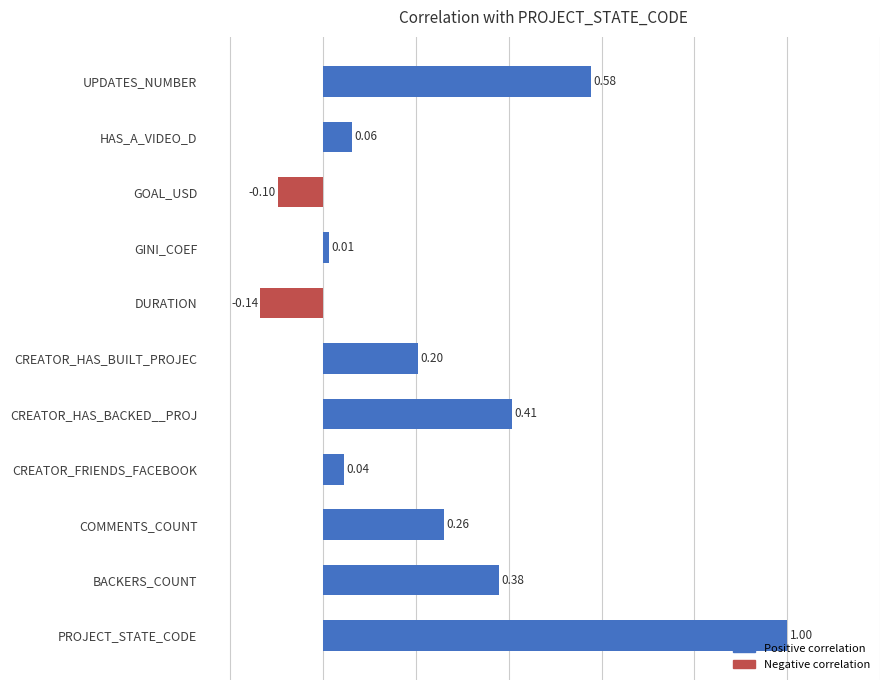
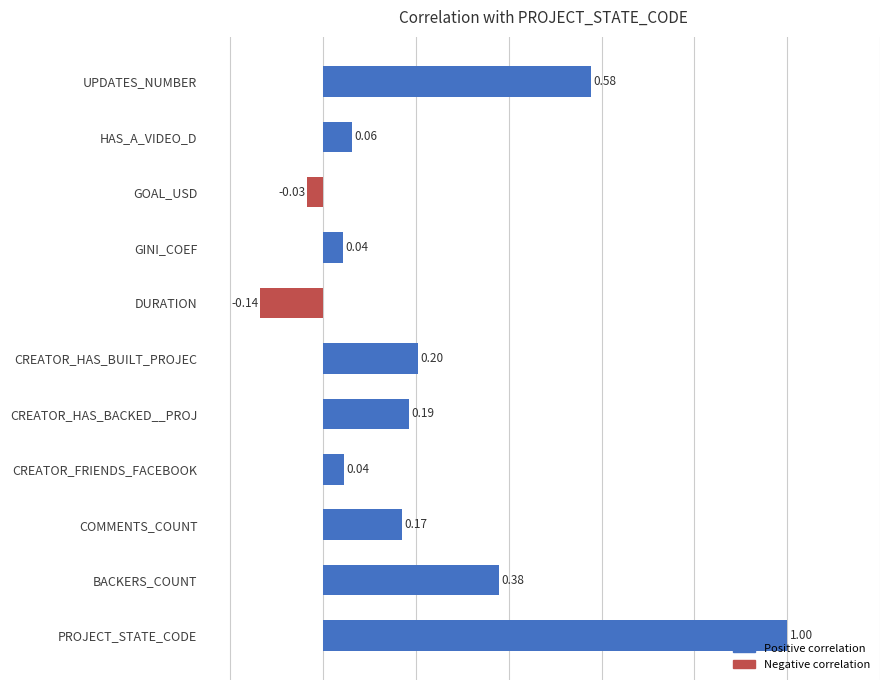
  {
    "UPDATES_NUMBER": 0.58,
    "HAS_A_VIDEO_D": 0.06,
-   "GOAL_USD": -0.10,
-   "GINI_COEF": 0.01,
+   "GOAL_USD": -0.03,
+   "GINI_COEF": 0.04,
    "DURATION": -0.14,
    "CREATOR_HAS_BUILT_PROJEC": 0.20,
-   "CREATOR_HAS_BACKED__PROJ": 0.41,
+   "CREATOR_HAS_BACKED__PROJ": 0.19,
    "CREATOR_FRIENDS_FACEBOOK": 0.04,
-   "COMMENTS_COUNT": 0.26,
+   "COMMENTS_COUNT": 0.17,
    "BACKERS_COUNT": 0.38,
    "PROJECT_STATE_CODE": 1.00
  }
